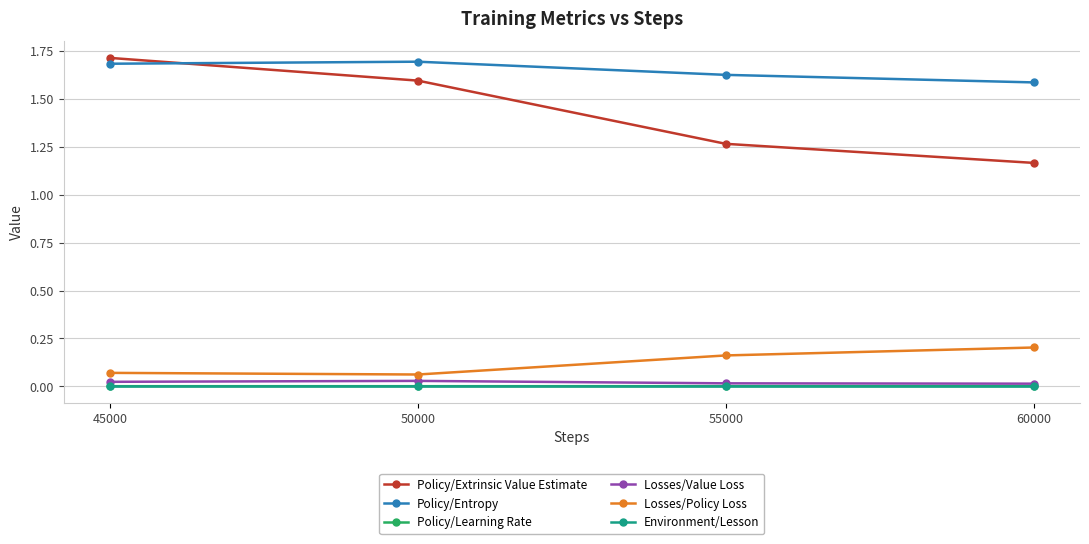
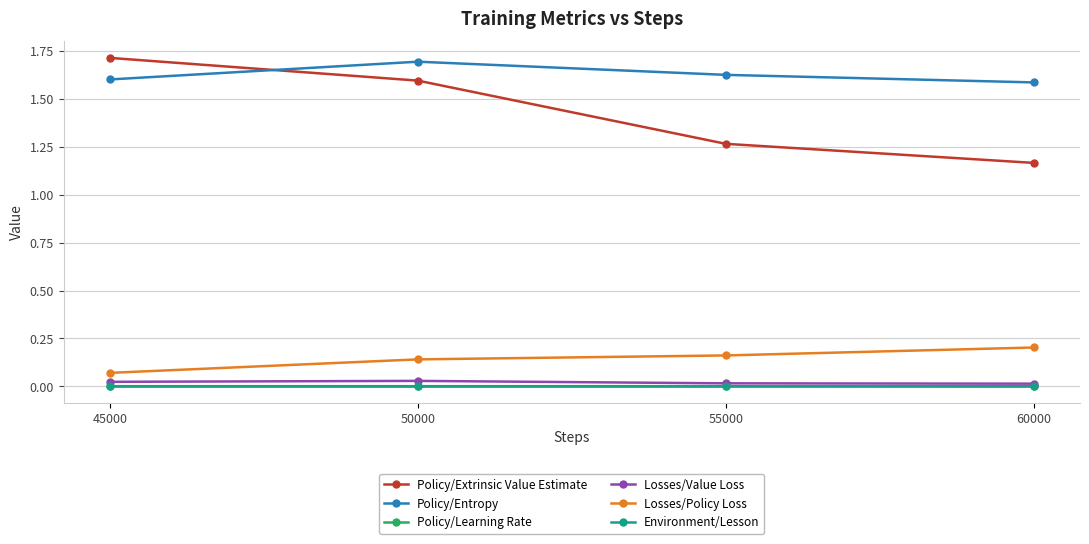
  {
    "Policy/Extrinsic Value Estimate": {
      "45000": 1.71,
      "50000": 1.59,
      "55000": 1.27,
      "60000": 1.17
    },
    "Policy/Entropy": {
-     "45000": 1.68,
+     "45000": 1.60,
      "50000": 1.69,
      "55000": 1.62,
      "60000": 1.59
    },
    "Losses/Value Loss": {
      "45000": 0.02,
      "50000": 0.03,
      "55000": 0.02
    },
    "Losses/Policy Loss": {
      "45000": 0.07,
-     "50000": 0.06,
+     "50000": 0.14,
      "55000": 0.16,
      "60000": 0.20
    }
  }
